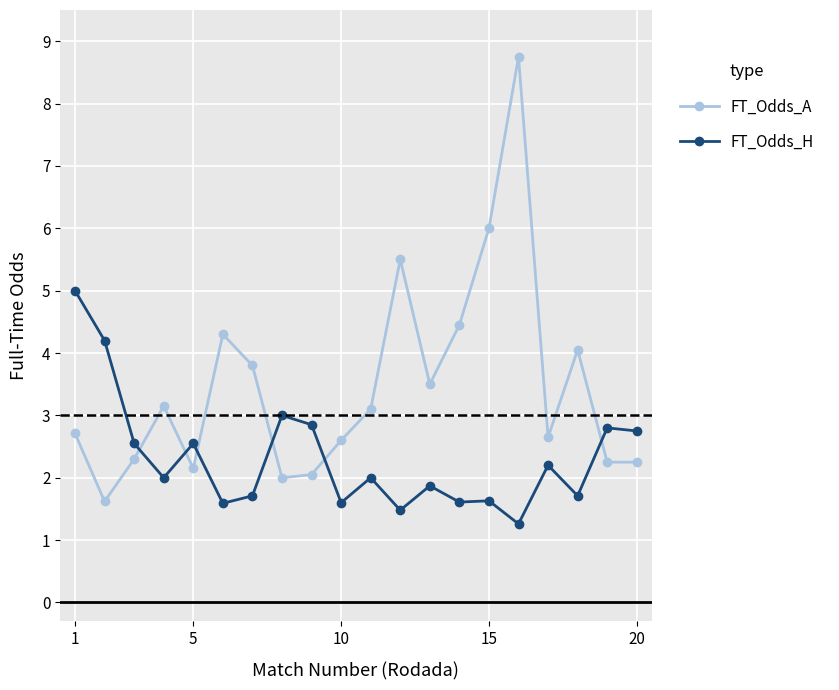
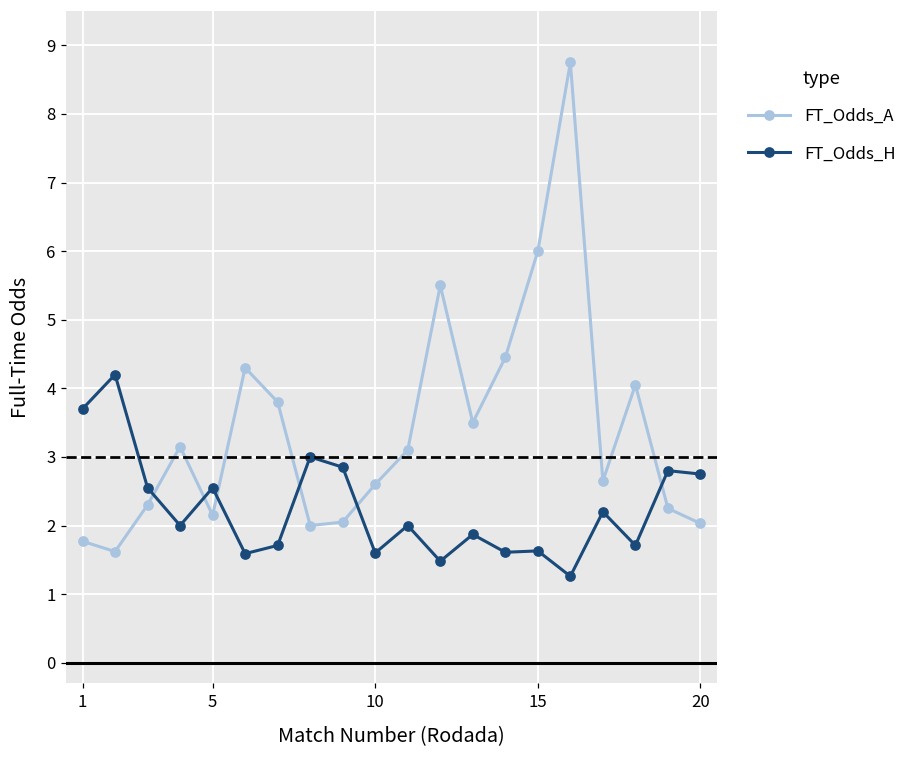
  {
    "FT_Odds_A": {
-     "1": 2.7,
+     "1": 1.8,
      "5": 2.2,
      "10": 2.6,
      "15": 6.0,
-     "20": 2.3
+     "20": 2.0
    },
    "FT_Odds_H": {
-     "1": 5.0,
+     "1": 3.7,
      "5": 2.6,
      "10": 1.6,
      "15": 1.6,
      "20": 2.8
    }
  }
